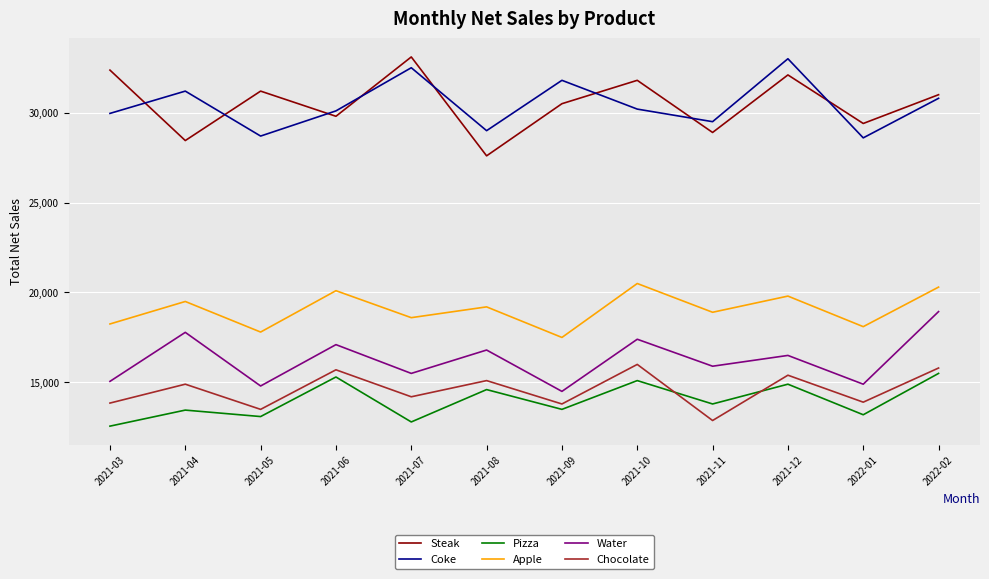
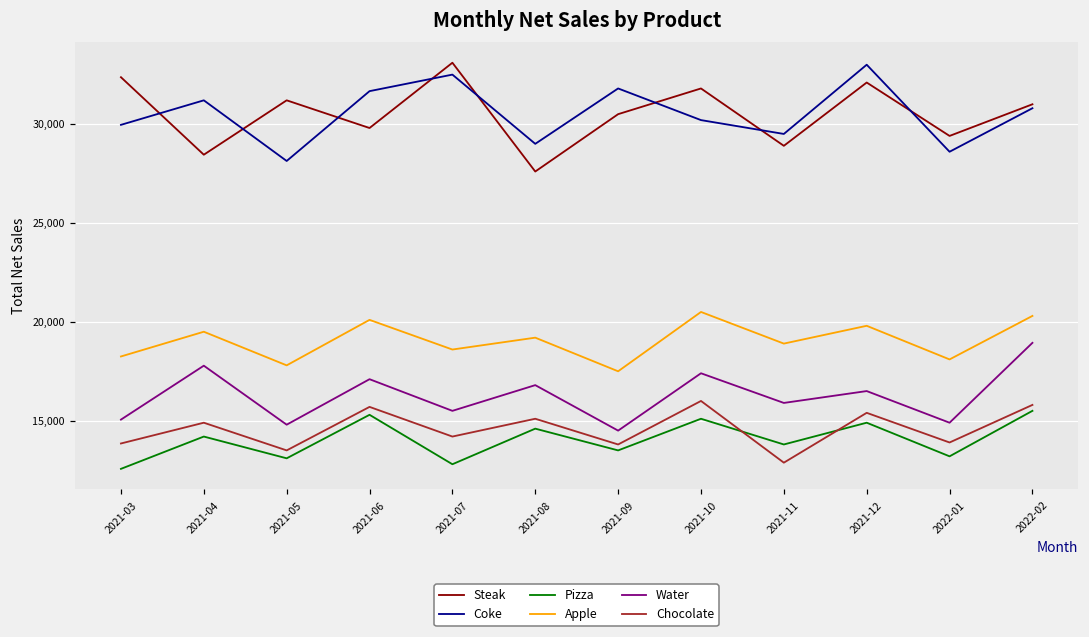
  {
    "Steak": {
      "2021-03": "32,400",
      "2021-04": "28,500",
      "2021-05": "31,200",
      "2021-06": "29,800",
      "2021-07": "33,100",
      "2021-08": "27,600",
      "2021-09": "30,500",
      "2021-10": "31,800",
      "2021-11": "28,900",
      "2021-12": "32,100",
      "2022-01": "29,400",
      "2022-02": "31,000"
    },
    "Coke": {
      "2021-03": "30,000",
      "2021-04": "31,200",
-     "2021-05": "28,700",
-     "2021-06": "30,100",
+     "2021-05": "28,100",
+     "2021-06": "31,700",
      "2021-07": "32,500",
      "2021-08": "29,000",
      "2021-09": "31,800",
      "2021-10": "30,200",
      "2021-11": "29,500",
      "2021-12": "33,000",
      "2022-01": "28,600",
      "2022-02": "30,800"
    },
    "Pizza": {
      "2021-03": "12,600",
-     "2021-04": "13,500",
+     "2021-04": "14,200",
      "2021-05": "13,100",
      "2021-06": "15,300",
      "2021-07": "12,800",
      "2021-08": "14,600",
      "2021-09": "13,500",
      "2021-10": "15,100",
      "2021-11": "13,800",
      "2021-12": "14,900",
      "2022-01": "13,200",
      "2022-02": "15,500"
    },
    "Apple": {
      "2021-03": "18,200",
      "2021-04": "19,500",
      "2021-05": "17,800",
      "2021-06": "20,100",
      "2021-07": "18,600",
      "2021-08": "19,200",
      "2021-09": "17,500",
      "2021-10": "20,500",
      "2021-11": "18,900",
      "2021-12": "19,800",
      "2022-01": "18,100",
      "2022-02": "20,300"
    },
    "Water": {
      "2021-03": "15,100",
      "2021-04": "17,800",
      "2021-05": "14,800",
      "2021-06": "17,100",
      "2021-07": "15,500",
      "2021-08": "16,800",
      "2021-09": "14,500",
      "2021-10": "17,400",
      "2021-11": "15,900",
      "2021-12": "16,500",
      "2022-01": "14,900",
      "2022-02": "18,900"
    },
    "Chocolate": {
      "2021-03": "13,900",
      "2021-04": "14,900",
      "2021-05": "13,500",
      "2021-06": "15,700",
      "2021-07": "14,200",
      "2021-08": "15,100",
      "2021-09": "13,800",
      "2021-10": "16,000",
      "2021-11": "12,900",
      "2021-12": "15,400",
      "2022-01": "13,900",
      "2022-02": "15,800"
    }
  }
